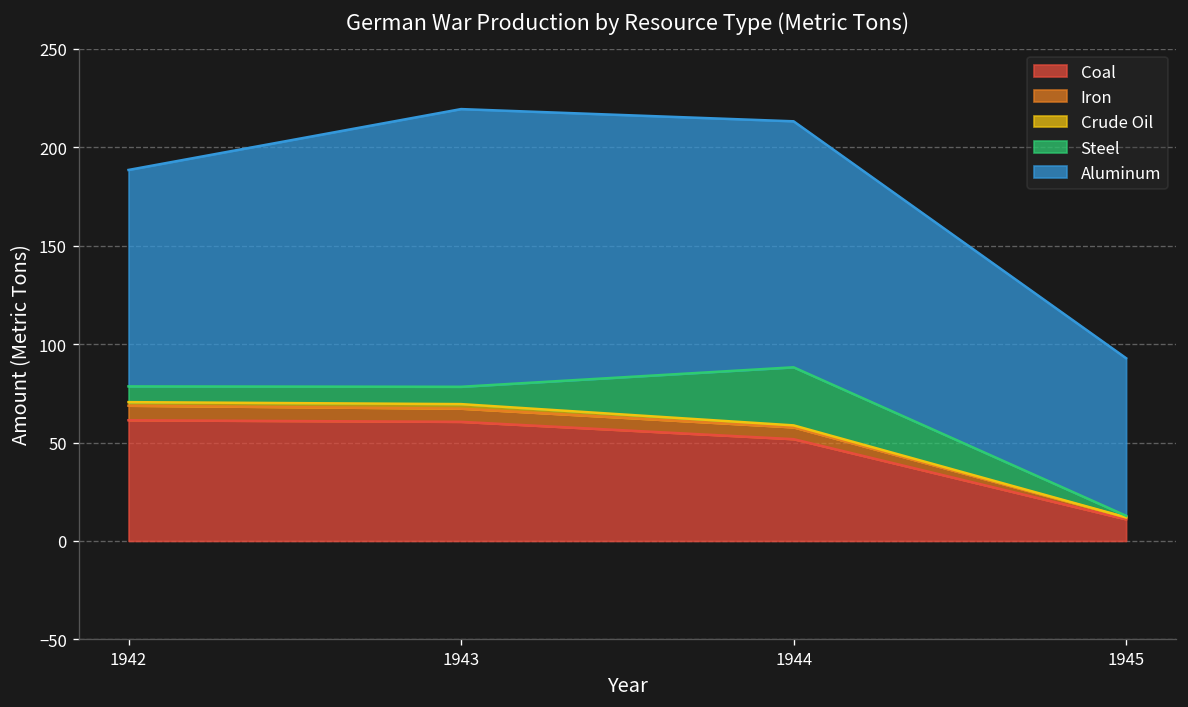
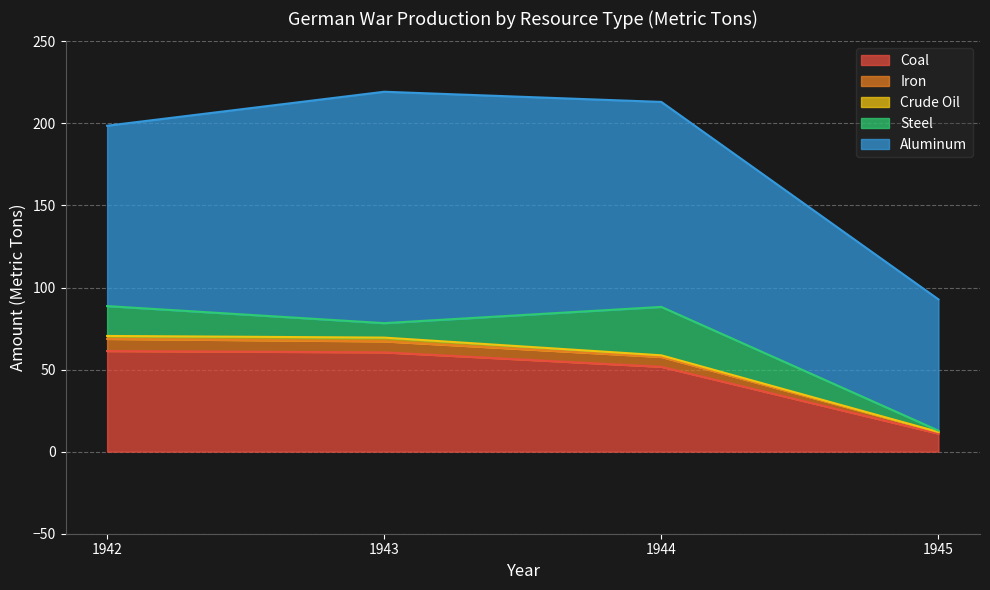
  {
    "Crude Oil": {
      "1942": 2,
      "1943": 2
    },
    "Steel": {
-     "1942": 8,
+     "1942": 18,
      "1943": 9,
      "1944": 30
    },
    "Aluminum": {
      "1942": 110,
      "1943": 141,
      "1944": 125,
      "1945": 80
    }
  }
